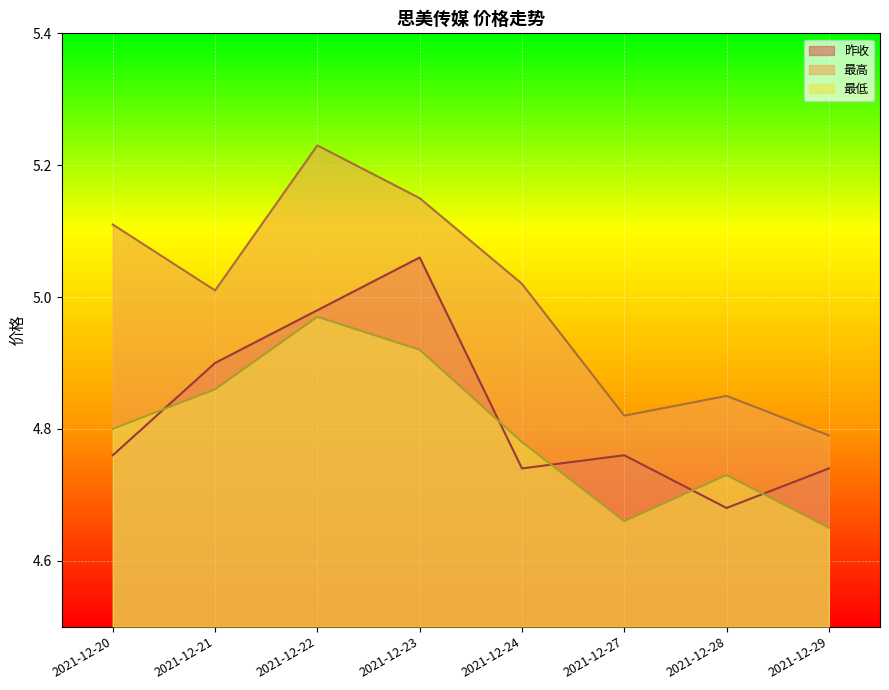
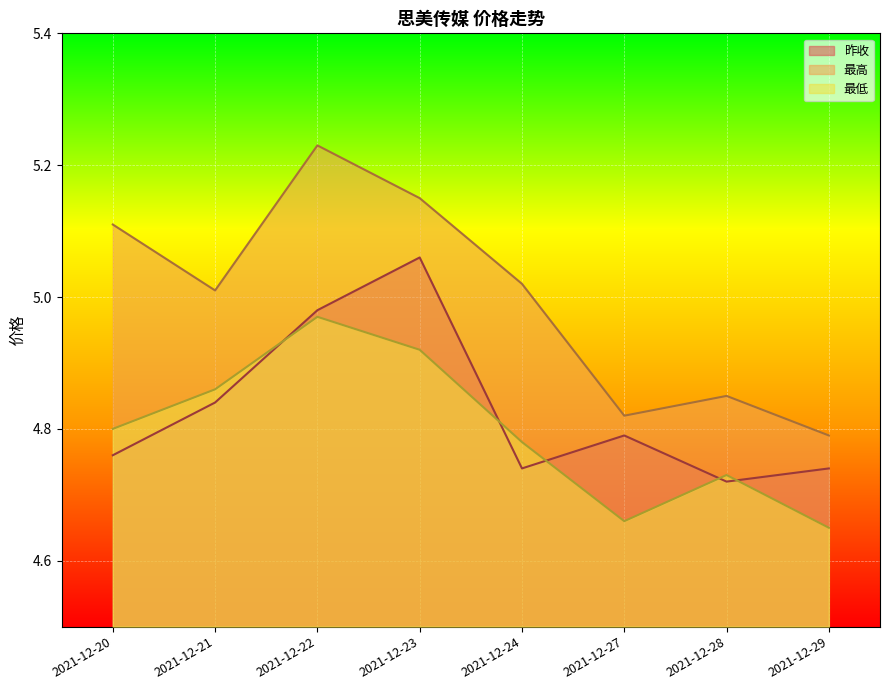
  {
    "昨收": {
      "2021-12-20": 4.76,
-     "2021-12-21": 4.90,
+     "2021-12-21": 4.84,
      "2021-12-22": 4.98,
      "2021-12-23": 5.06,
      "2021-12-24": 4.74,
-     "2021-12-27": 4.76,
-     "2021-12-28": 4.68,
+     "2021-12-27": 4.79,
+     "2021-12-28": 4.72,
      "2021-12-29": 4.74
    }
  }
